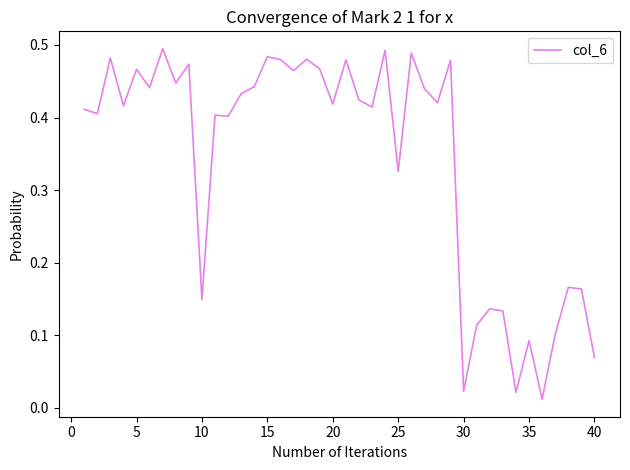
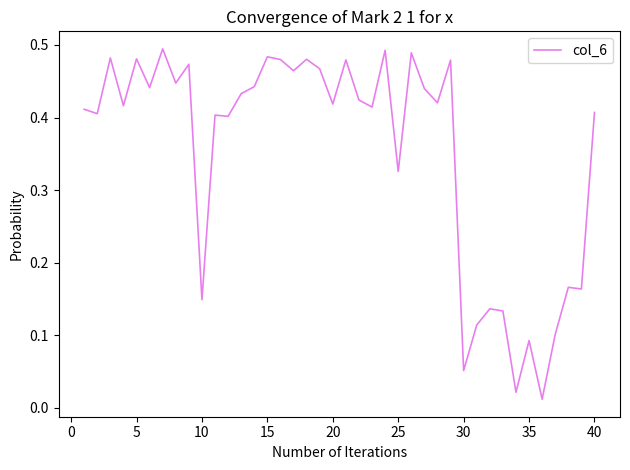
  {
-   "5": 0.47,
+   "5": 0.48,
    "10": 0.15,
    "15": 0.48,
    "20": 0.42,
    "25": 0.33,
-   "30": 0.02,
+   "30": 0.05,
    "35": 0.09,
-   "40": 0.07
+   "40": 0.41
  }
